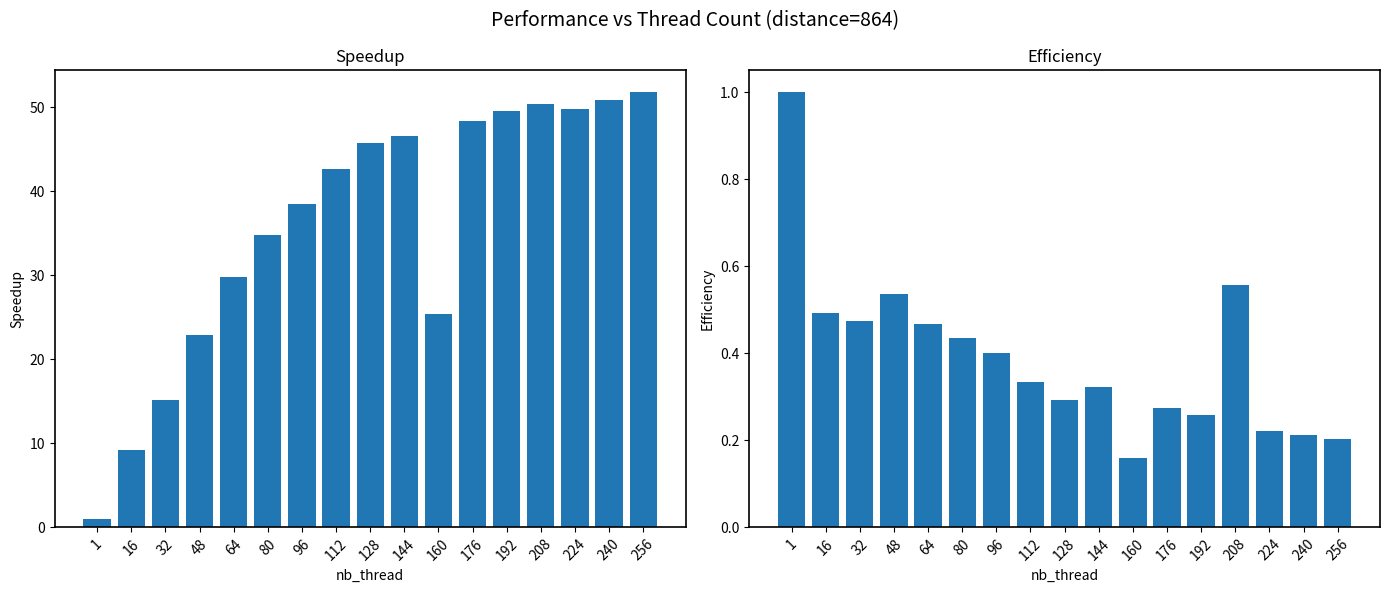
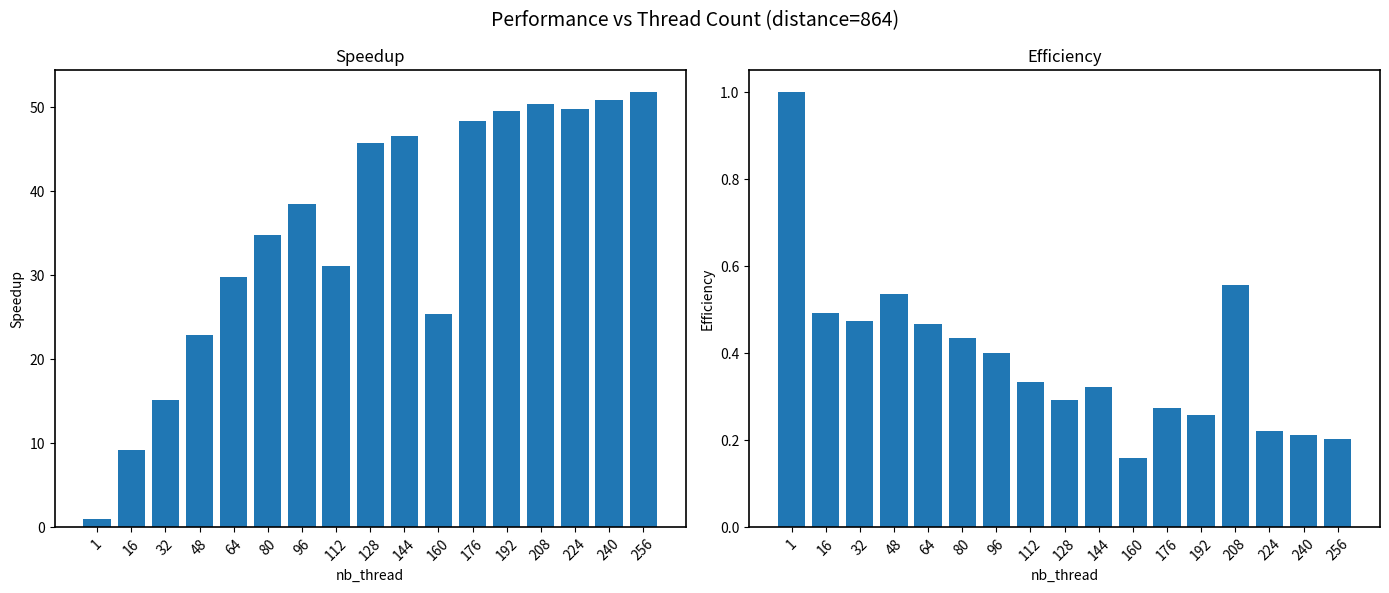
  {
    "Speedup": {
      "1": 1,
      "16": 9,
      "32": 15,
      "48": 23,
      "64": 30,
      "80": 35,
      "96": 38,
-     "112": 43,
+     "112": 31,
      "128": 46,
      "144": 47,
      "160": 25,
      "176": 48,
      "192": 50,
      "208": 50,
      "224": 50,
      "240": 51,
      "256": 52
    },
    "Efficiency": {
      "1": 1.00,
      "16": 0.49,
      "32": 0.47,
      "48": 0.54,
      "64": 0.47,
      "80": 0.44,
      "96": 0.40,
      "112": 0.33,
      "128": 0.29,
      "144": 0.32,
      "160": 0.16,
      "176": 0.27,
      "192": 0.26,
      "208": 0.56,
      "224": 0.22,
      "240": 0.21,
      "256": 0.20
    }
  }
